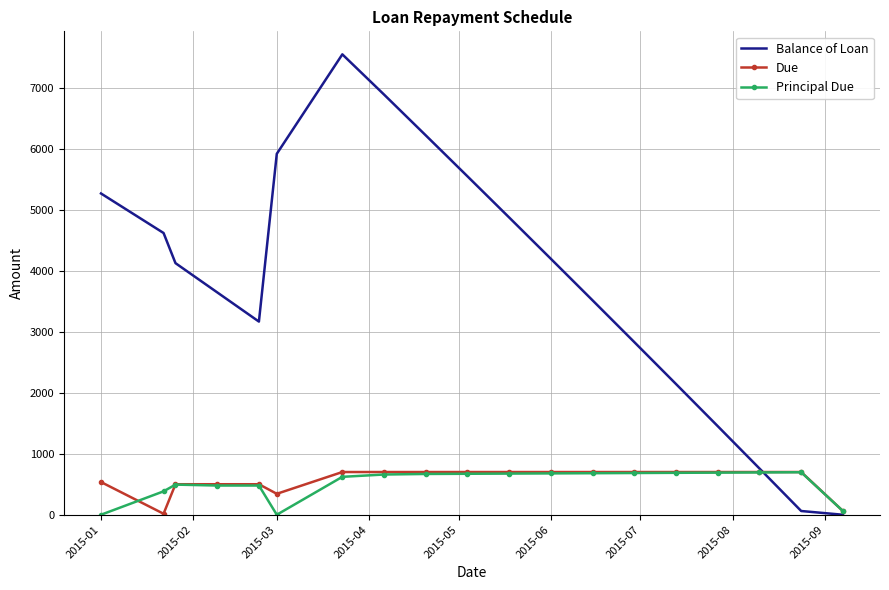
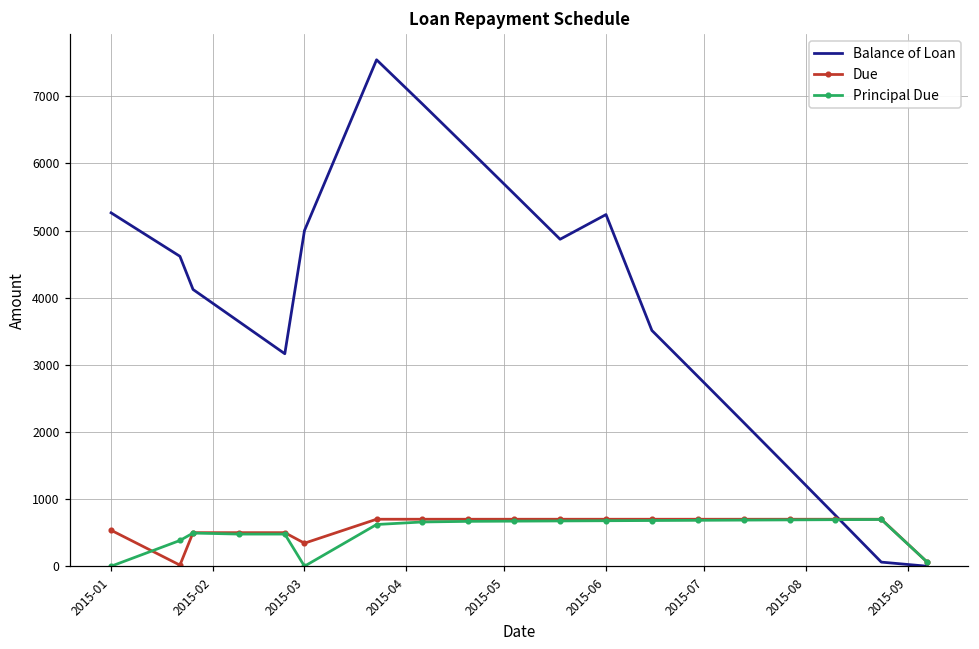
  {
    "Balance of Loan": {
      "2015-01": 5300,
-     "2015-03": 5900,
-     "2015-06": 4200
+     "2015-03": 5000,
+     "2015-06": 5200
    },
    "Due": {
      "2015-01": 500,
      "2015-03": 300
    },
    "Principal Due": {
      "2015-01": 0,
      "2015-03": 0
    }
  }
